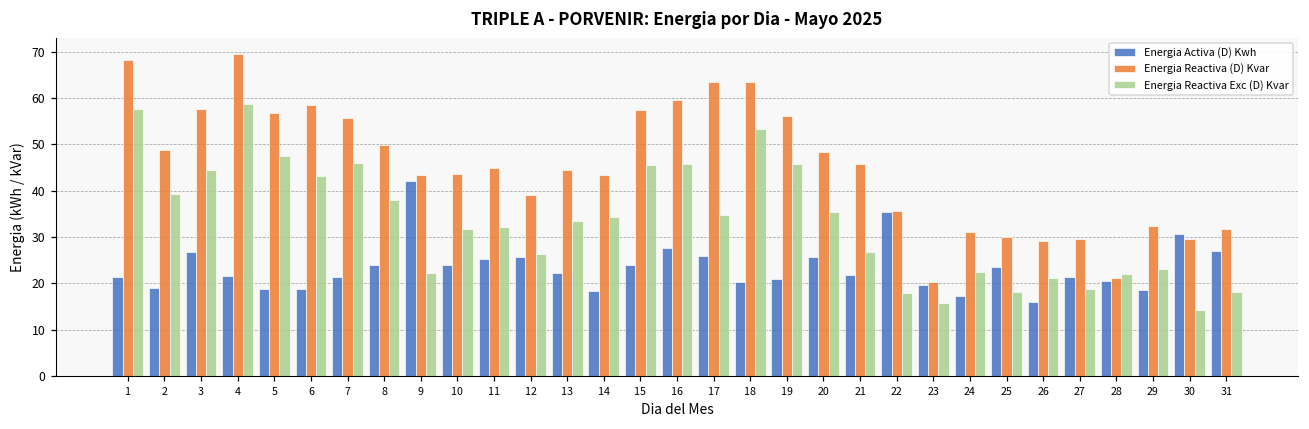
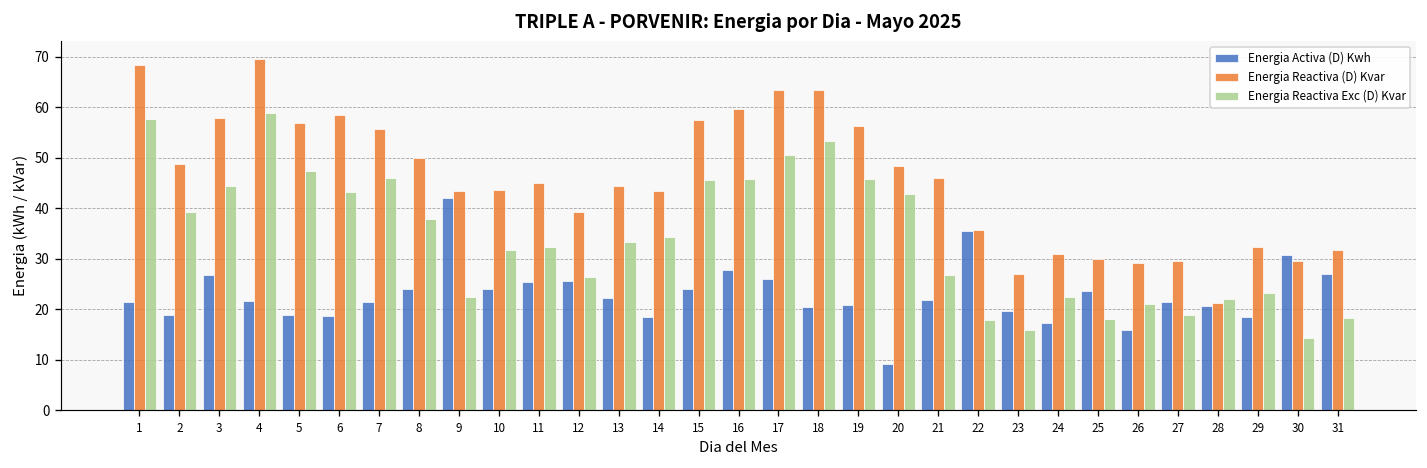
  {
    "Energia Activa (D) Kwh": {
      "1": 21,
      "2": 19,
      "3": 27,
      "4": 22,
      "5": 19,
      "6": 19,
      "7": 21,
      "8": 24,
      "9": 42,
      "10": 24,
      "11": 25,
      "12": 26,
      "13": 22,
      "14": 18,
      "15": 24,
      "16": 28,
      "17": 26,
      "18": 20,
      "19": 21,
-     "20": 26,
+     "20": 9,
      "21": 22,
      "22": 35,
      "23": 20,
      "24": 17,
      "25": 24,
      "26": 16,
      "27": 21,
      "28": 21,
      "29": 19,
      "30": 31,
      "31": 27
    },
    "Energia Reactiva (D) Kvar": {
      "1": 68,
      "2": 49,
      "3": 58,
      "4": 70,
      "5": 57,
      "6": 59,
      "7": 56,
      "8": 50,
      "9": 43,
      "10": 44,
      "11": 45,
      "12": 39,
      "13": 44,
      "14": 43,
      "15": 58,
      "16": 60,
      "17": 63,
      "18": 63,
      "19": 56,
      "20": 48,
      "21": 46,
      "22": 36,
-     "23": 20,
+     "23": 27,
      "24": 31,
      "25": 30,
      "26": 29,
      "27": 30,
      "28": 21,
      "29": 32,
      "30": 30,
      "31": 32
    },
    "Energia Reactiva Exc (D) Kvar": {
      "1": 58,
      "2": 39,
      "3": 44,
      "4": 59,
      "5": 47,
      "6": 43,
      "7": 46,
      "8": 38,
      "9": 22,
      "10": 32,
      "11": 32,
      "12": 26,
      "13": 33,
      "14": 34,
      "15": 45,
      "16": 46,
-     "17": 35,
+     "17": 50,
      "18": 53,
      "19": 46,
-     "20": 35,
+     "20": 43,
      "21": 27,
      "22": 18,
      "23": 16,
      "24": 22,
      "25": 18,
      "26": 21,
      "27": 19,
      "28": 22,
      "29": 23,
      "30": 14,
      "31": 18
    }
  }
